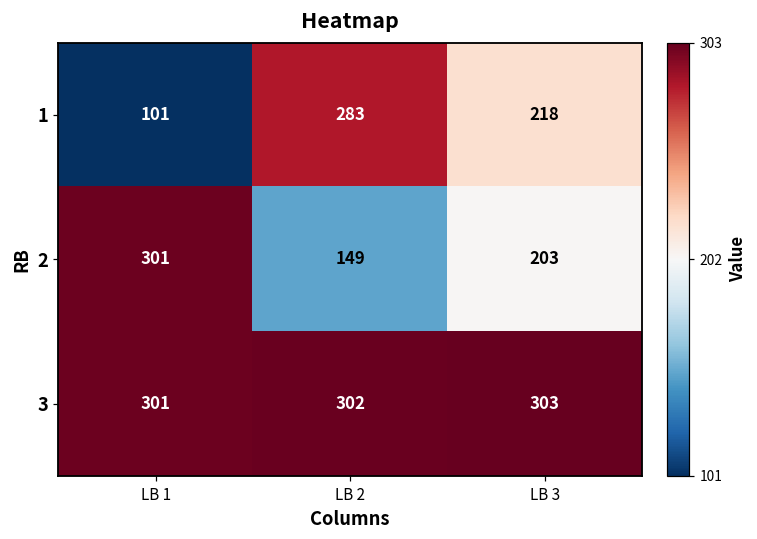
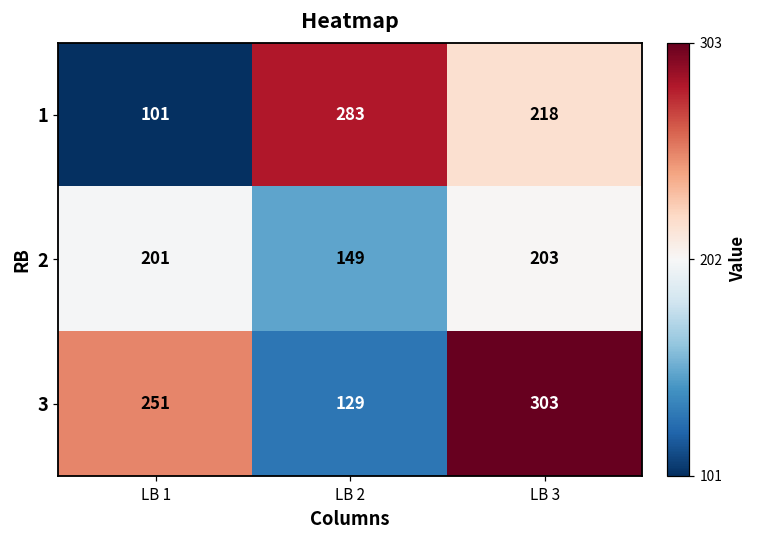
  {
    "1": {
      "LB 1": 101,
      "LB 2": 283,
      "LB 3": 218
    },
    "2": {
-     "LB 1": 301,
+     "LB 1": 201,
      "LB 2": 149,
      "LB 3": 203
    },
    "3": {
-     "LB 1": 301,
-     "LB 2": 302,
+     "LB 1": 251,
+     "LB 2": 129,
      "LB 3": 303
    }
  }
